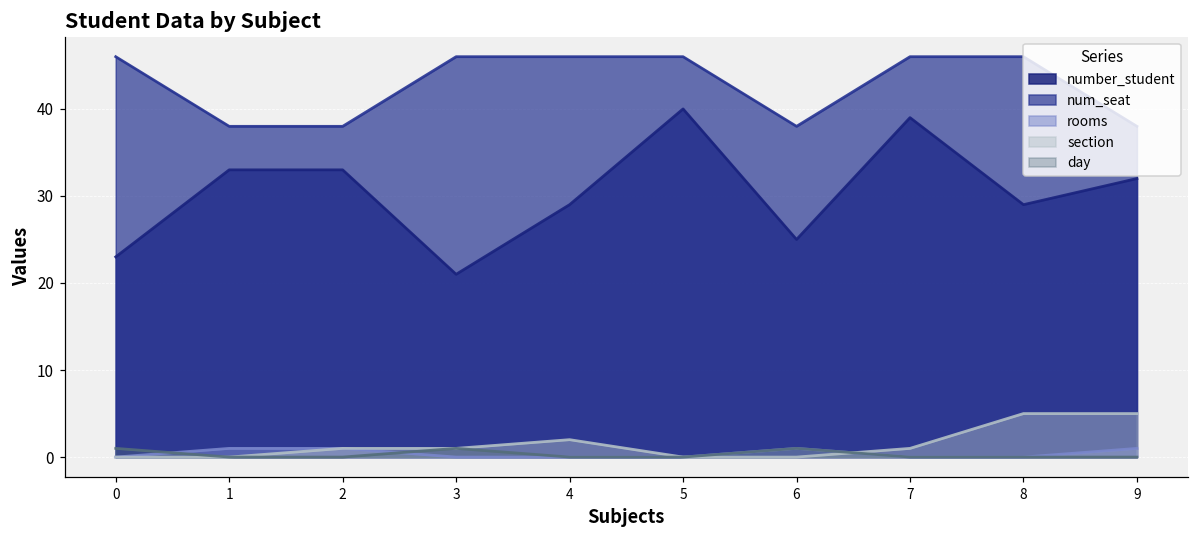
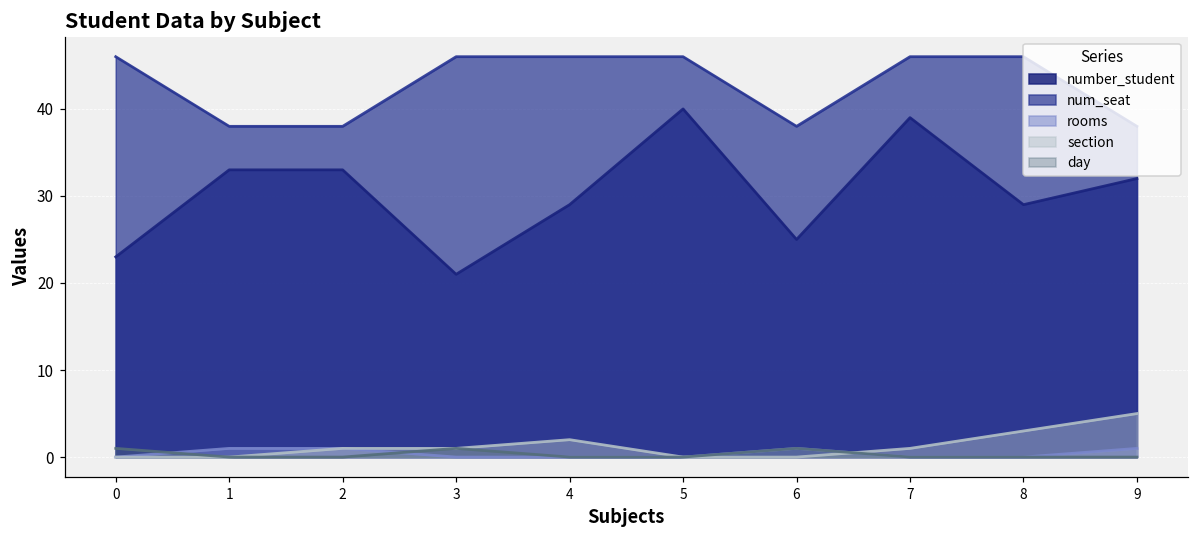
  {
    "section": {
      "4": 2,
      "6": 0,
      "7": 1,
-     "8": 5,
+     "8": 3,
      "9": 5
    }
  }
